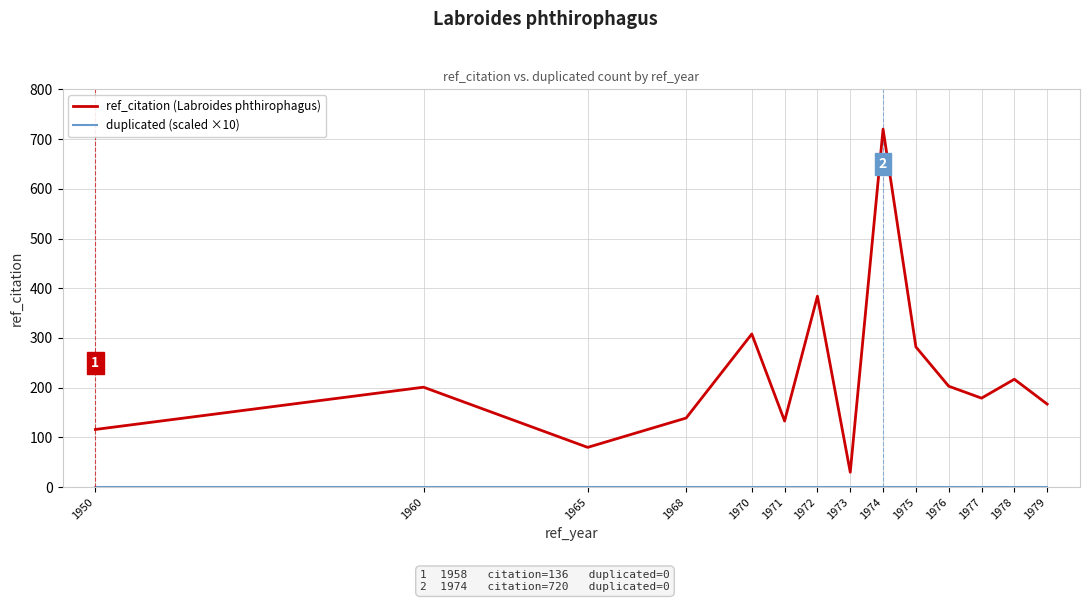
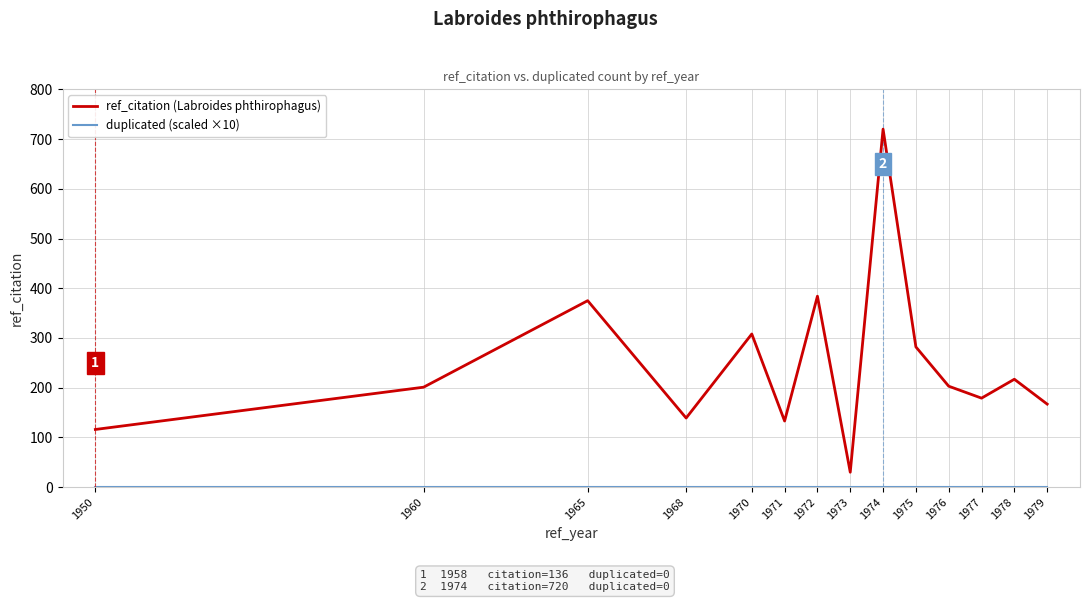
  {
    "ref_citation (Labroides phthirophagus)": {
      "1950": 120,
      "1960": 200,
-     "1965": 80,
+     "1965": 380,
      "1968": 140,
      "1970": 310,
      "1971": 130,
      "1972": 380,
      "1973": 30,
      "1974": 720,
      "1975": 280,
      "1976": 200,
      "1977": 180,
      "1978": 220,
      "1979": 170
    },
    "duplicated (scaled ×10)": {
      "1950": 0,
      "1960": 0,
      "1965": 0,
      "1968": 0,
      "1970": 0,
      "1971": 0,
      "1972": 0,
      "1973": 0,
      "1974": 0,
      "1975": 0,
      "1976": 0,
      "1977": 0,
      "1978": 0,
      "1979": 0
    }
  }
